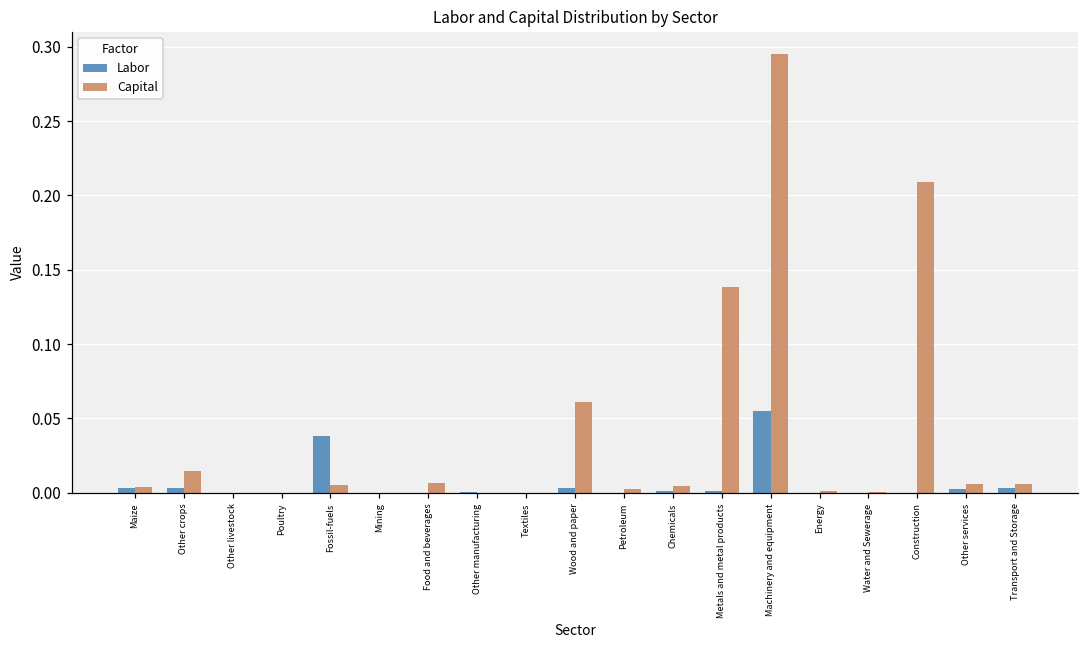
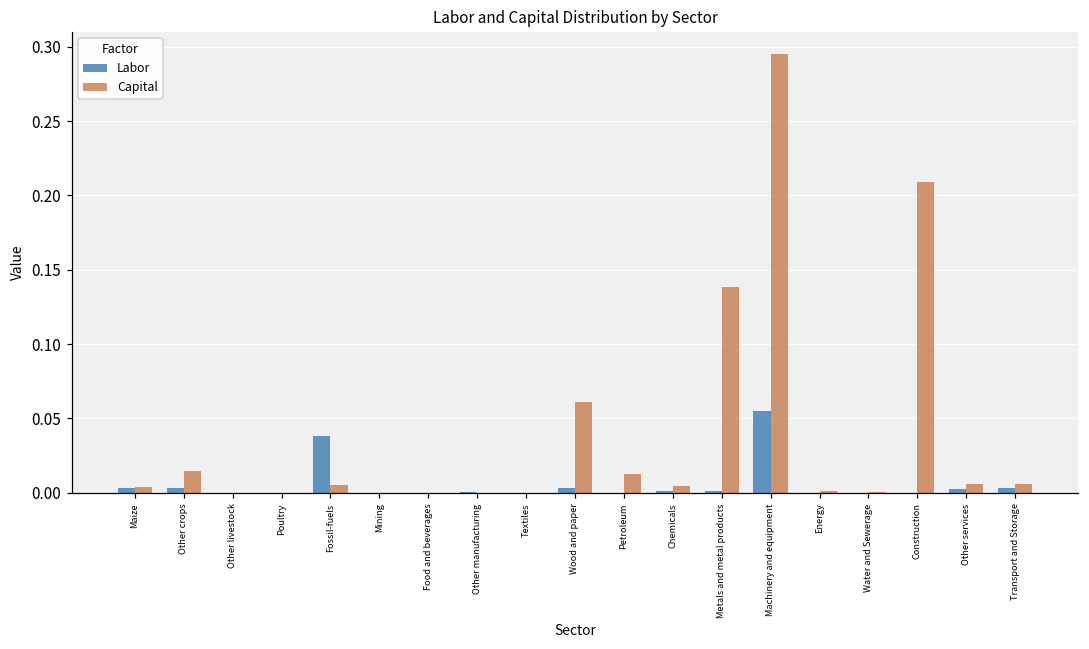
  {
    "Labor": {
      "Maize": 0.003,
      "Other crops": 0.003,
      "Fossil-fuels": 0.038,
      "Wood and paper": 0.003,
      "Machinery and equipment": 0.055,
      "Other services": 0.003,
      "Transport and Storage": 0.003
    },
    "Capital": {
      "Maize": 0.004,
      "Other crops": 0.014,
      "Fossil-fuels": 0.005,
-     "Food and beverages": 0.006,
+     "Food and beverages": 0.000,
      "Wood and paper": 0.061,
-     "Petroleum": 0.002,
+     "Petroleum": 0.013,
      "Chemicals": 0.005,
      "Metals and metal products": 0.138,
      "Machinery and equipment": 0.295,
      "Construction": 0.209,
      "Other services": 0.006,
      "Transport and Storage": 0.006
    }
  }
